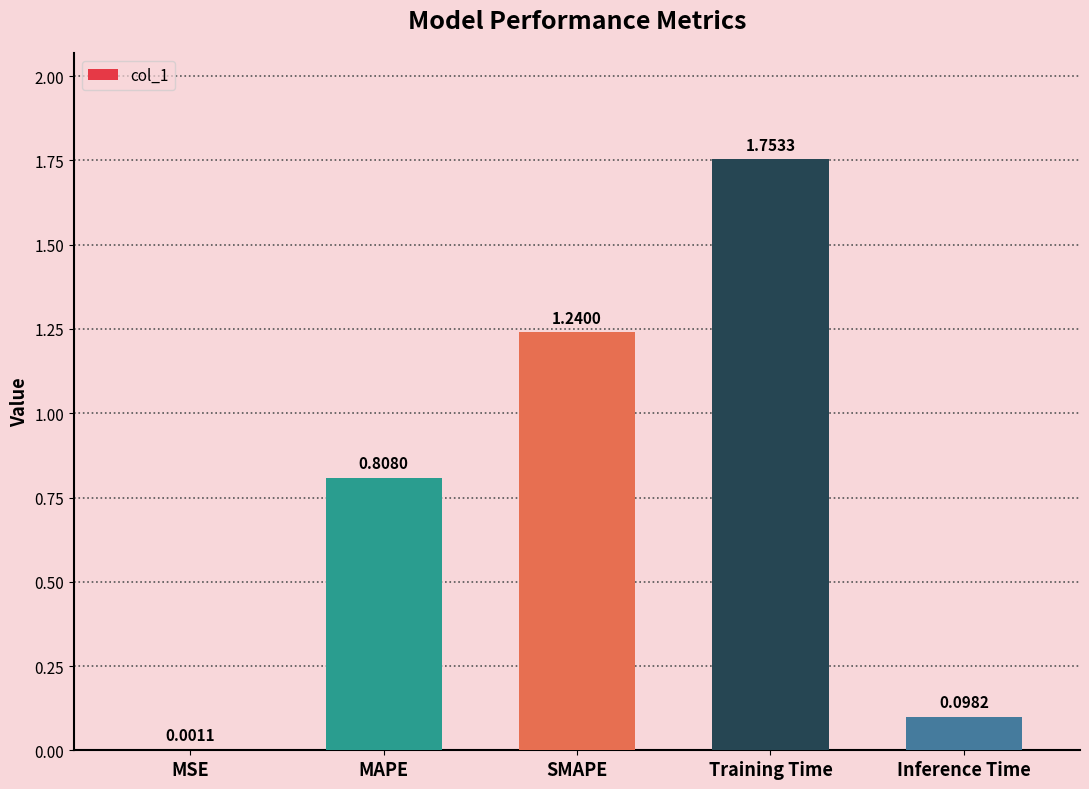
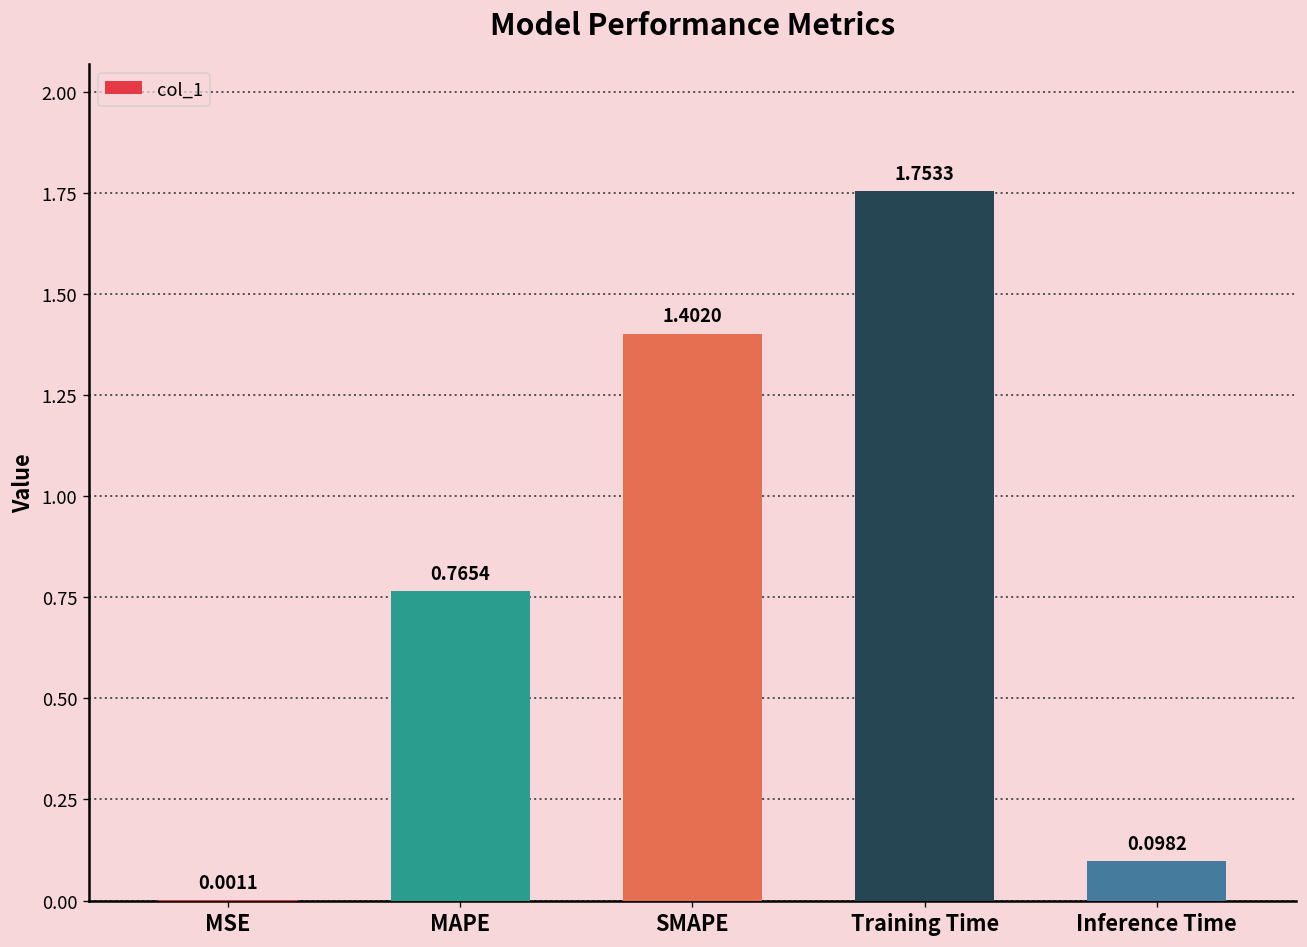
  {
    "MSE": 0.0011,
-   "MAPE": 0.8080,
-   "SMAPE": 1.2400,
+   "MAPE": 0.7654,
+   "SMAPE": 1.4020,
    "Training Time": 1.7533,
    "Inference Time": 0.0982
  }
